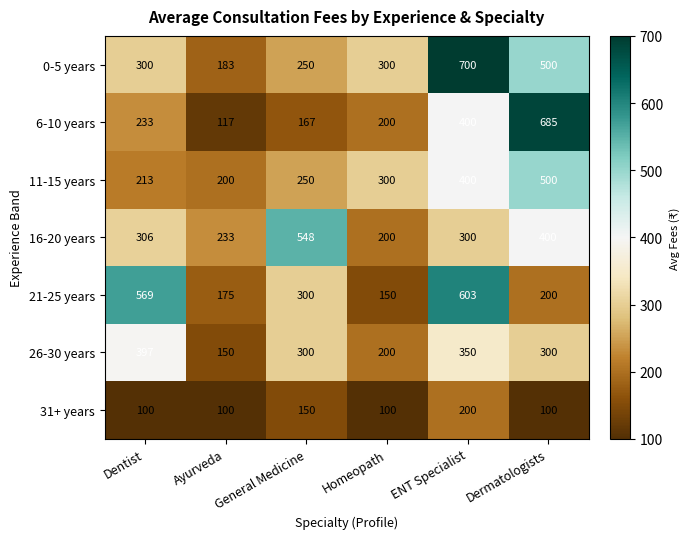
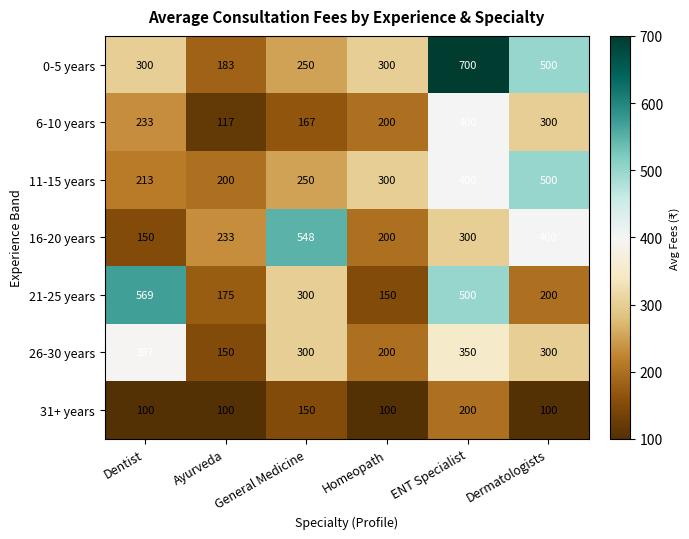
  {
    "0-5 years": {
      "Dentist": 300,
      "Ayurveda": 183,
      "General Medicine": 250,
      "Homeopath": 300,
      "ENT Specialist": 700,
      "Dermatologists": 500
    },
    "6-10 years": {
      "Dentist": 233,
      "Ayurveda": 117,
      "General Medicine": 167,
      "Homeopath": 200,
-     "Dermatologists": 685
+     "Dermatologists": 300
    },
    "11-15 years": {
      "Dentist": 213,
      "Ayurveda": 200,
      "General Medicine": 250,
      "Homeopath": 300,
      "Dermatologists": 500
    },
    "16-20 years": {
-     "Dentist": 306,
+     "Dentist": 150,
      "Ayurveda": 233,
      "General Medicine": 548,
      "Homeopath": 200,
      "ENT Specialist": 300
    },
    "21-25 years": {
      "Dentist": 569,
      "Ayurveda": 175,
      "General Medicine": 300,
      "Homeopath": 150,
-     "ENT Specialist": 603,
+     "ENT Specialist": 500,
      "Dermatologists": 200
    },
    "26-30 years": {
      "Ayurveda": 150,
      "General Medicine": 300,
      "Homeopath": 200,
      "ENT Specialist": 350,
      "Dermatologists": 300
    },
    "31+ years": {
      "Dentist": 100,
      "Ayurveda": 100,
      "General Medicine": 150,
      "Homeopath": 100,
      "ENT Specialist": 200,
      "Dermatologists": 100
    }
  }
